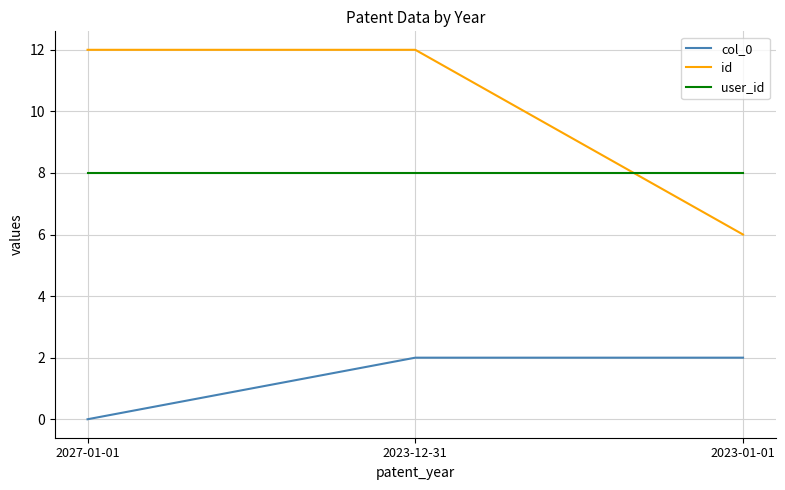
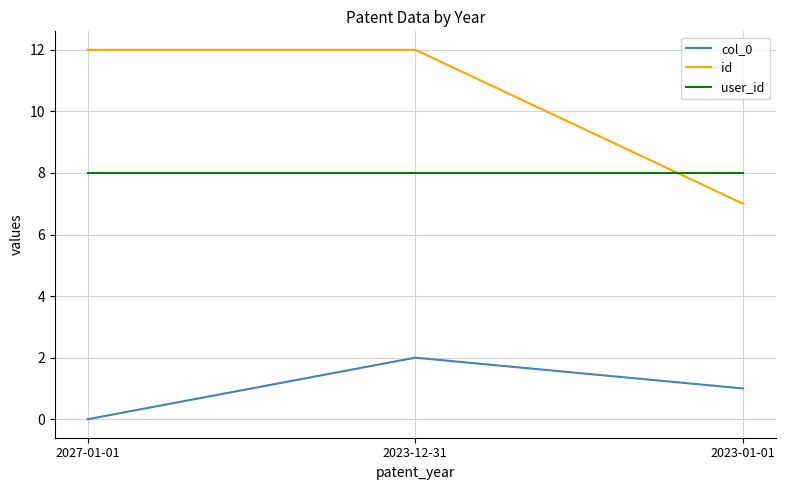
  {
    "col_0": {
      "2027-01-01": 0,
      "2023-12-31": 2,
-     "2023-01-01": 2
+     "2023-01-01": 1
    },
    "id": {
      "2027-01-01": 12,
      "2023-12-31": 12,
-     "2023-01-01": 6
+     "2023-01-01": 7
    },
    "user_id": {
      "2027-01-01": 8,
      "2023-12-31": 8,
      "2023-01-01": 8
    }
  }
